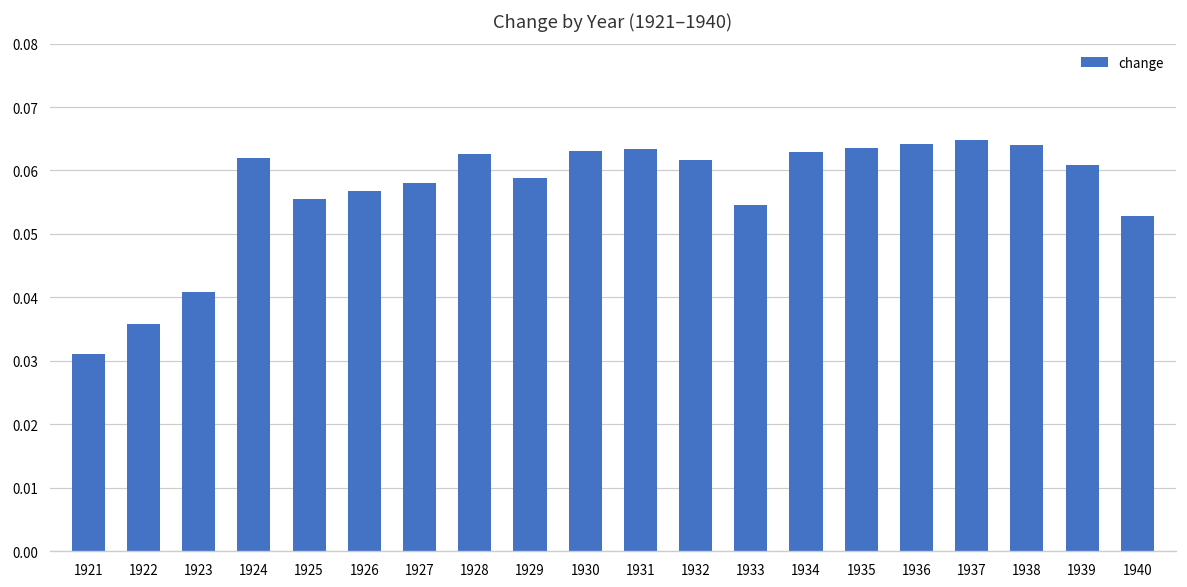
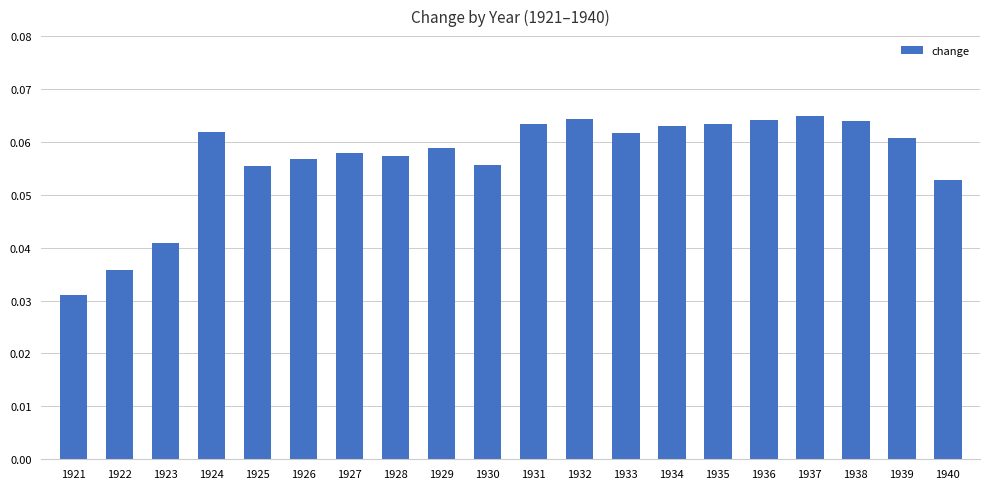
  {
    "1921": 0.031,
    "1922": 0.036,
    "1923": 0.041,
    "1924": 0.062,
    "1925": 0.055,
    "1926": 0.057,
    "1927": 0.058,
-   "1928": 0.063,
+   "1928": 0.057,
    "1929": 0.059,
-   "1930": 0.063,
+   "1930": 0.056,
    "1931": 0.063,
-   "1932": 0.062,
-   "1933": 0.055,
+   "1932": 0.064,
+   "1933": 0.062,
    "1934": 0.063,
    "1935": 0.063,
    "1936": 0.064,
    "1937": 0.065,
    "1938": 0.064,
    "1939": 0.061,
    "1940": 0.053
  }
